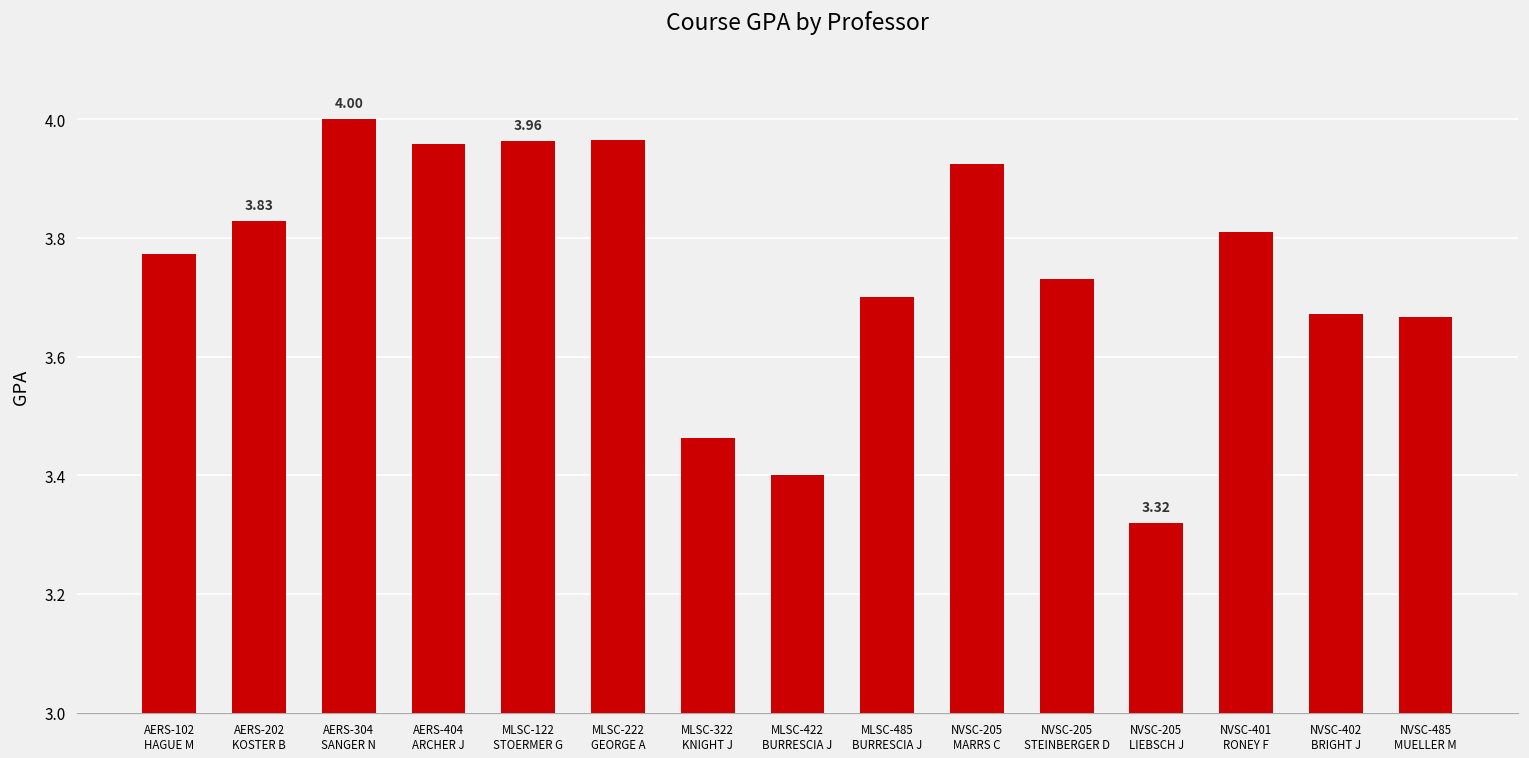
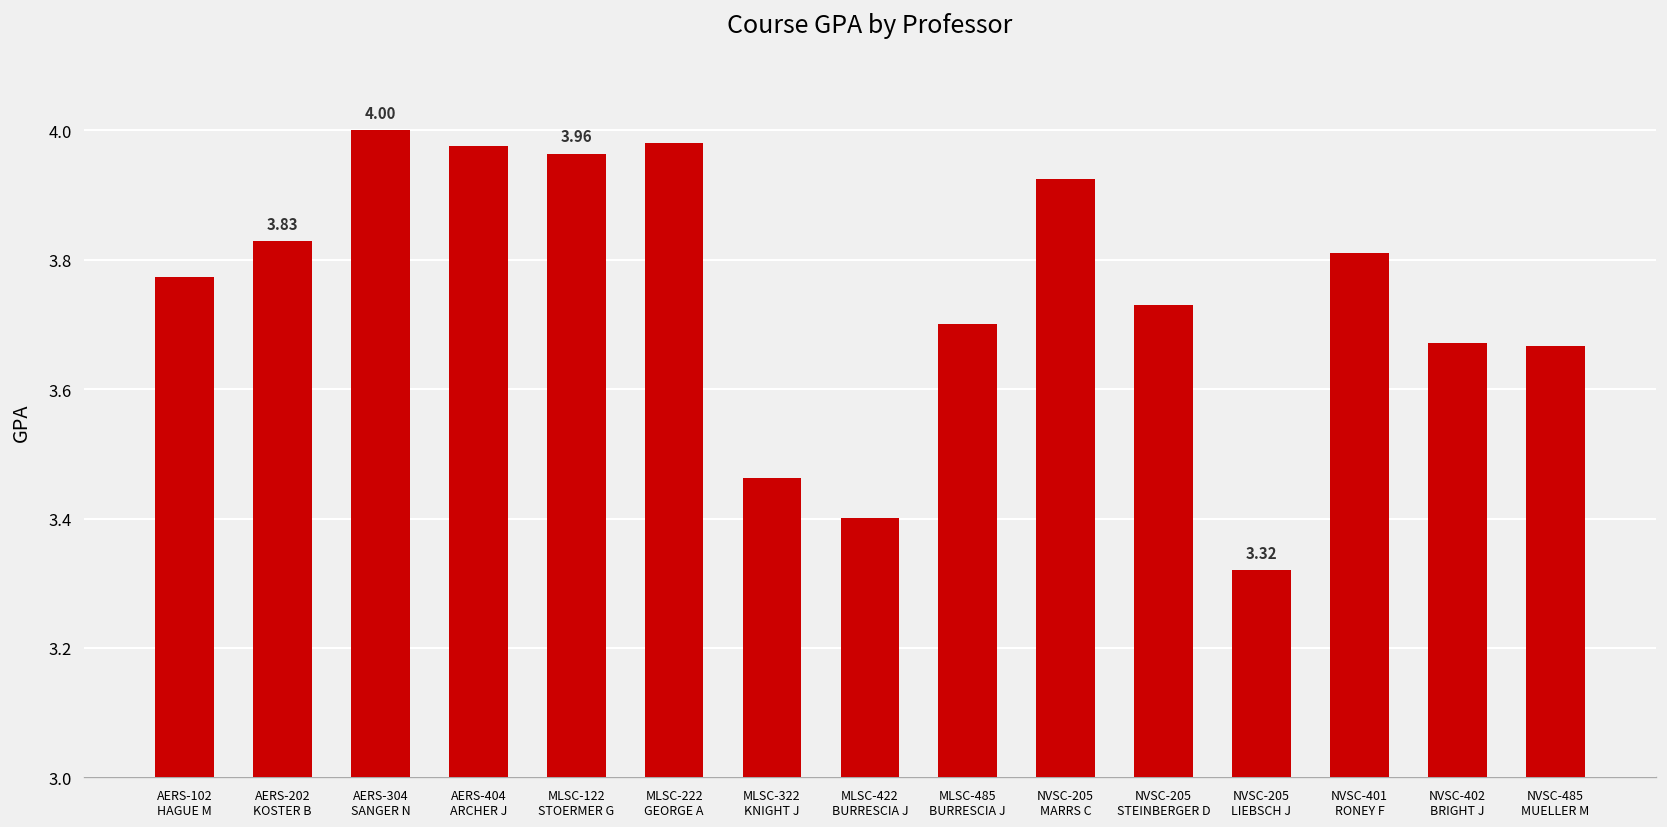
  {
    "AERS-102 HAGUE M": 3.77,
-   "AERS-404 ARCHER J": 3.96,
-   "MLSC-222 GEORGE A": 3.97,
+   "AERS-404 ARCHER J": 3.98,
+   "MLSC-222 GEORGE A": 3.98,
    "MLSC-322 KNIGHT J": 3.46,
    "MLSC-422 BURRESCIA J": 3.40,
    "MLSC-485 BURRESCIA J": 3.70,
    "NVSC-205 MARRS C": 3.92,
    "NVSC-205 STEINBERGER D": 3.73,
    "NVSC-401 RONEY F": 3.81,
    "NVSC-402 BRIGHT J": 3.67,
    "NVSC-485 MUELLER M": 3.67
  }
